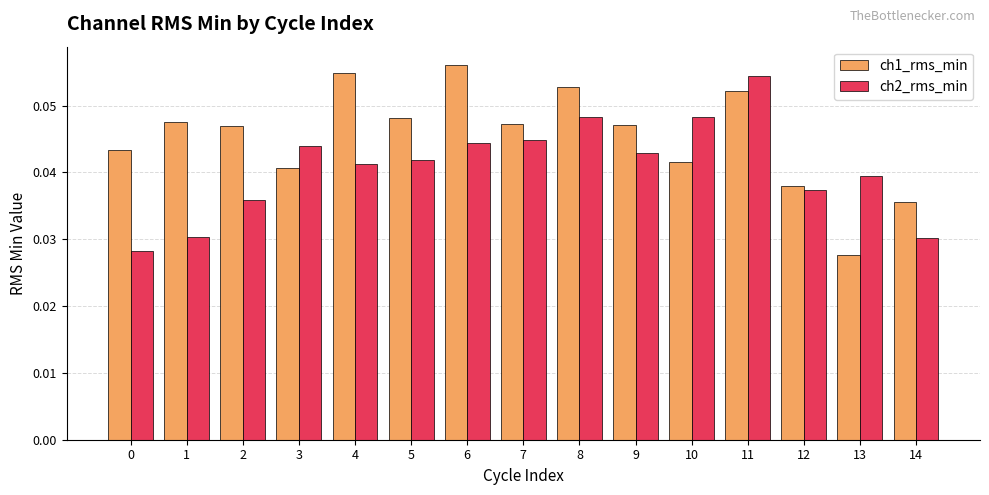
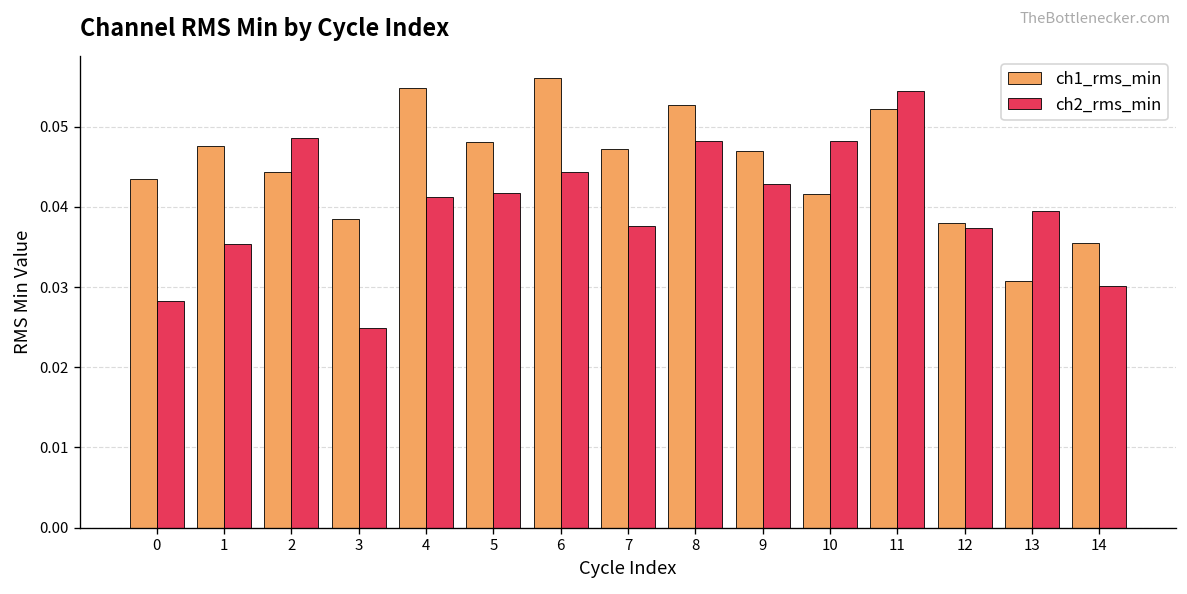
  {
    "ch1_rms_min": {
      "0": 0.043,
      "1": 0.048,
-     "2": 0.047,
-     "3": 0.041,
+     "2": 0.044,
+     "3": 0.039,
      "4": 0.055,
      "5": 0.048,
      "6": 0.056,
      "7": 0.047,
      "8": 0.053,
      "9": 0.047,
      "10": 0.042,
      "11": 0.052,
      "12": 0.038,
-     "13": 0.028,
+     "13": 0.031,
      "14": 0.036
    },
    "ch2_rms_min": {
      "0": 0.028,
-     "1": 0.030,
-     "2": 0.036,
-     "3": 0.044,
+     "1": 0.035,
+     "2": 0.049,
+     "3": 0.025,
      "4": 0.041,
      "5": 0.042,
      "6": 0.044,
-     "7": 0.045,
+     "7": 0.038,
      "8": 0.048,
      "9": 0.043,
      "10": 0.048,
      "11": 0.054,
      "12": 0.037,
      "13": 0.039,
      "14": 0.030
    }
  }
